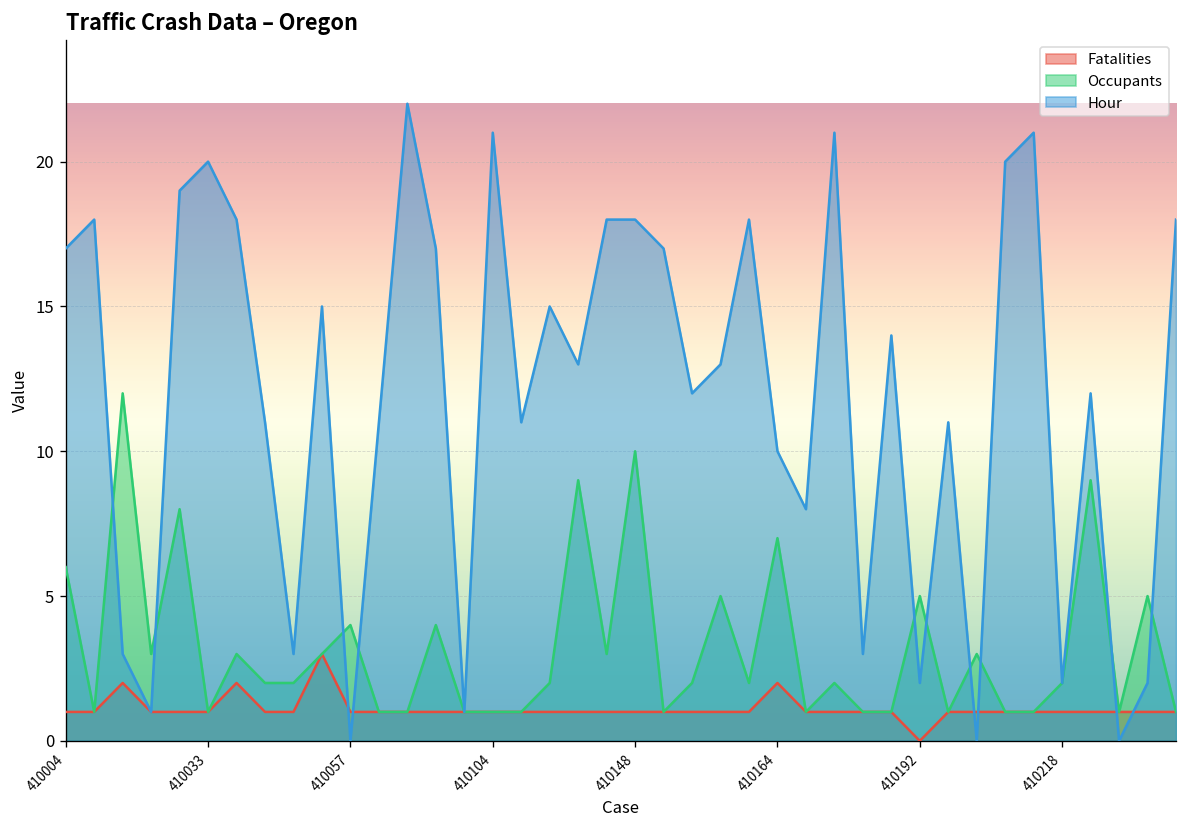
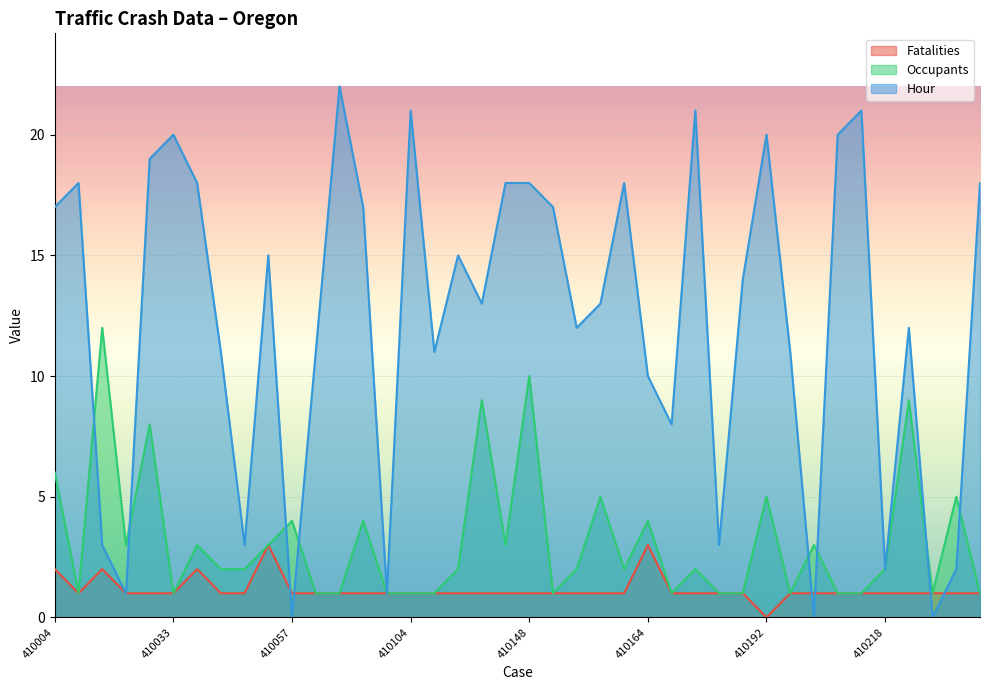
  {
    "Fatalities": {
-     "410004": 1,
+     "410004": 2,
      "410057": 1,
      "410148": 1,
-     "410164": 2,
+     "410164": 3,
      "410192": 0,
      "410218": 1
    },
    "Occupants": {
      "410004": 6,
      "410057": 4,
      "410148": 10,
-     "410164": 7,
+     "410164": 4,
      "410192": 5
    },
    "Hour": {
      "410004": 17,
      "410033": 20,
      "410057": 0,
      "410104": 21,
      "410148": 18,
      "410164": 10,
-     "410192": 2
+     "410192": 20
    }
  }
